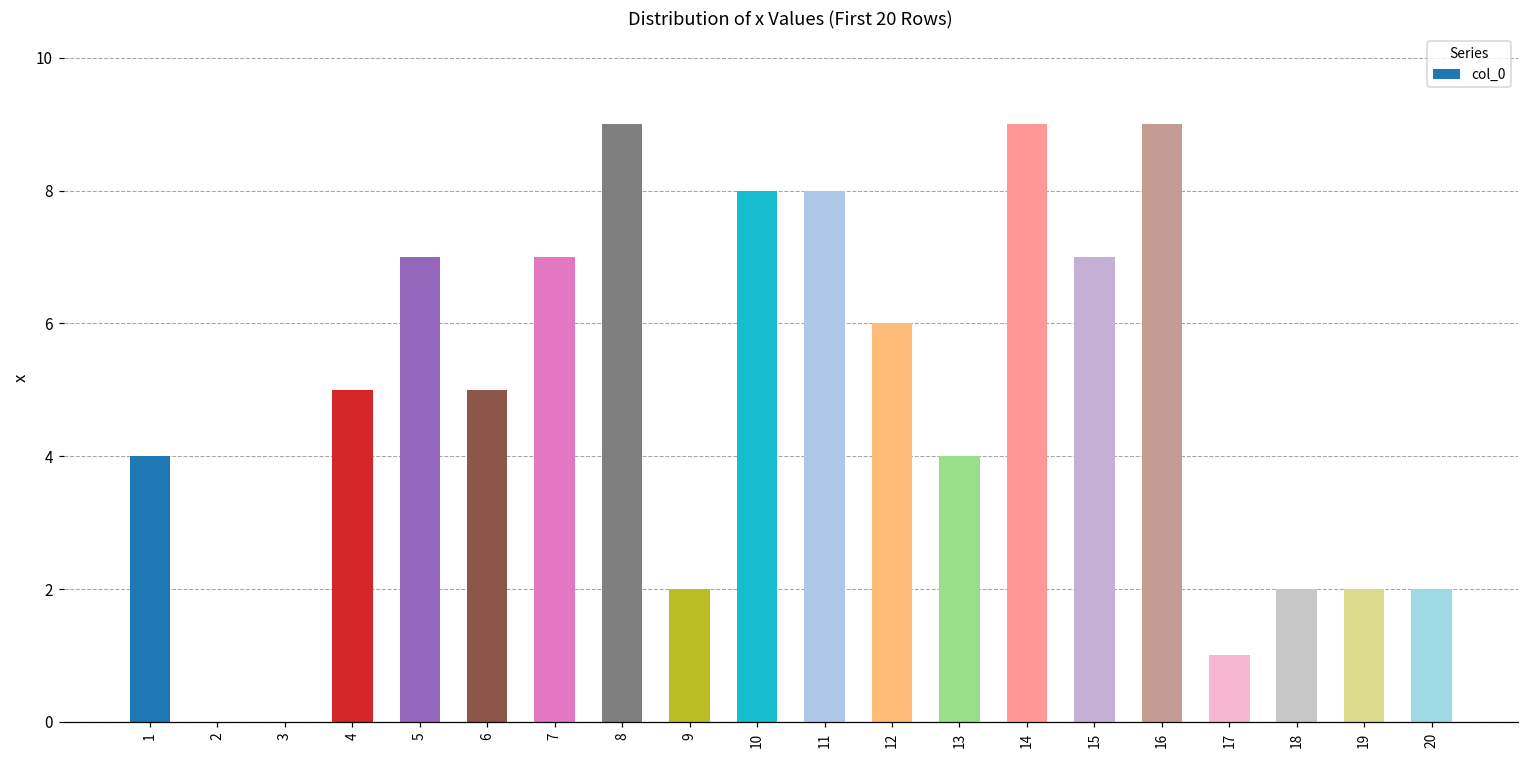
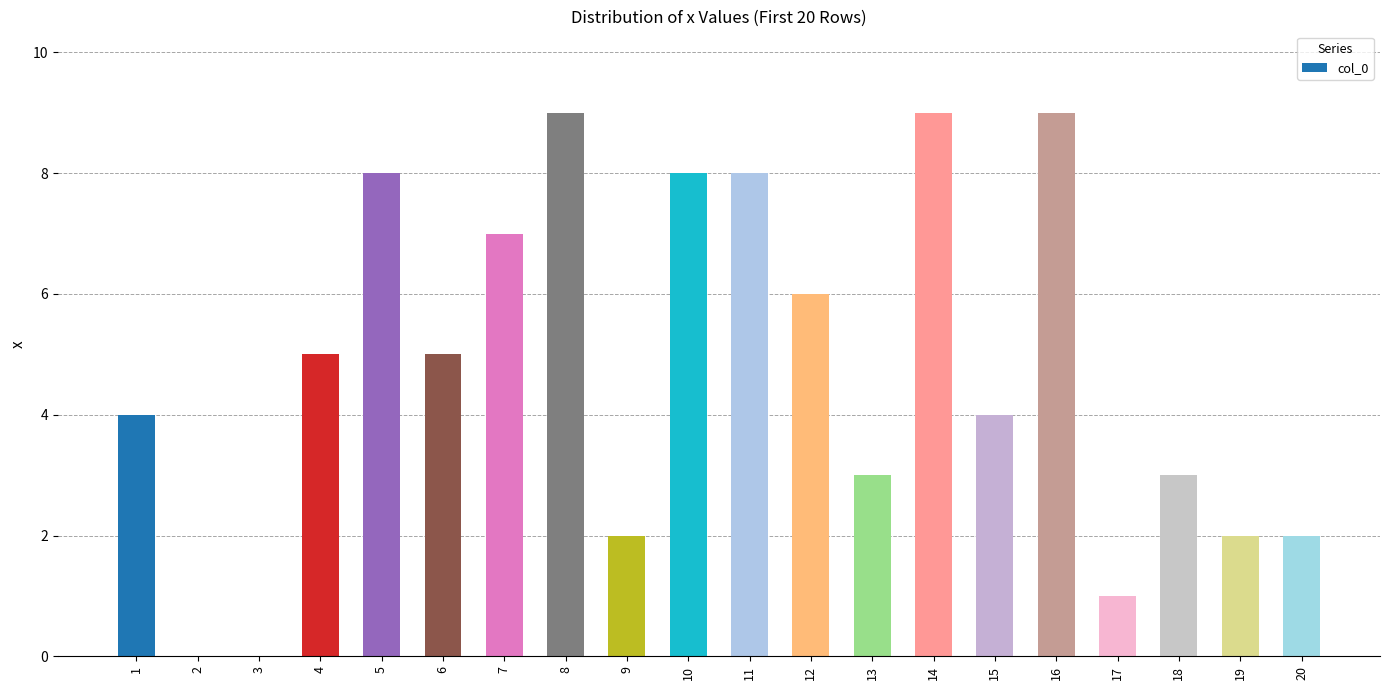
  {
    "1": 4,
    "2": 0,
    "3": 0,
    "4": 5,
-   "5": 7,
+   "5": 8,
    "6": 5,
    "7": 7,
    "8": 9,
    "9": 2,
    "10": 8,
    "11": 8,
    "12": 6,
-   "13": 4,
+   "13": 3,
    "14": 9,
-   "15": 7,
+   "15": 4,
    "16": 9,
    "17": 1,
-   "18": 2,
+   "18": 3,
    "19": 2,
    "20": 2
  }
